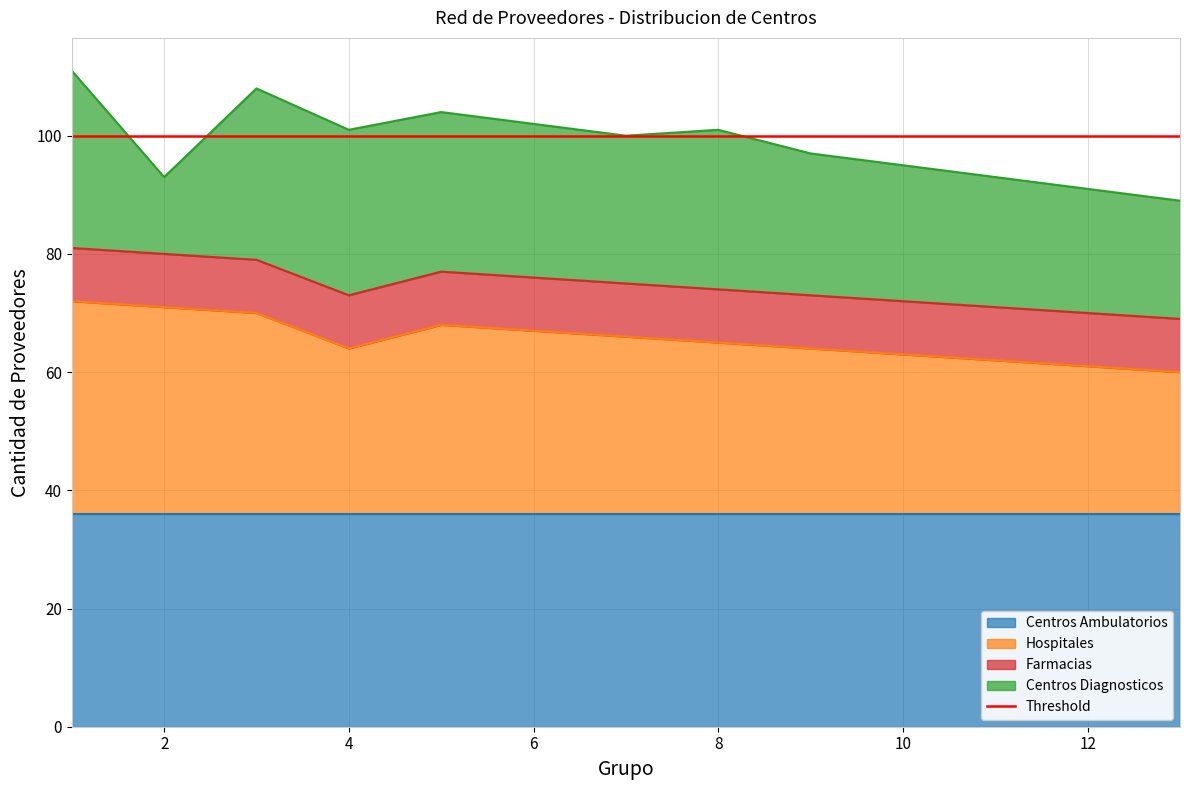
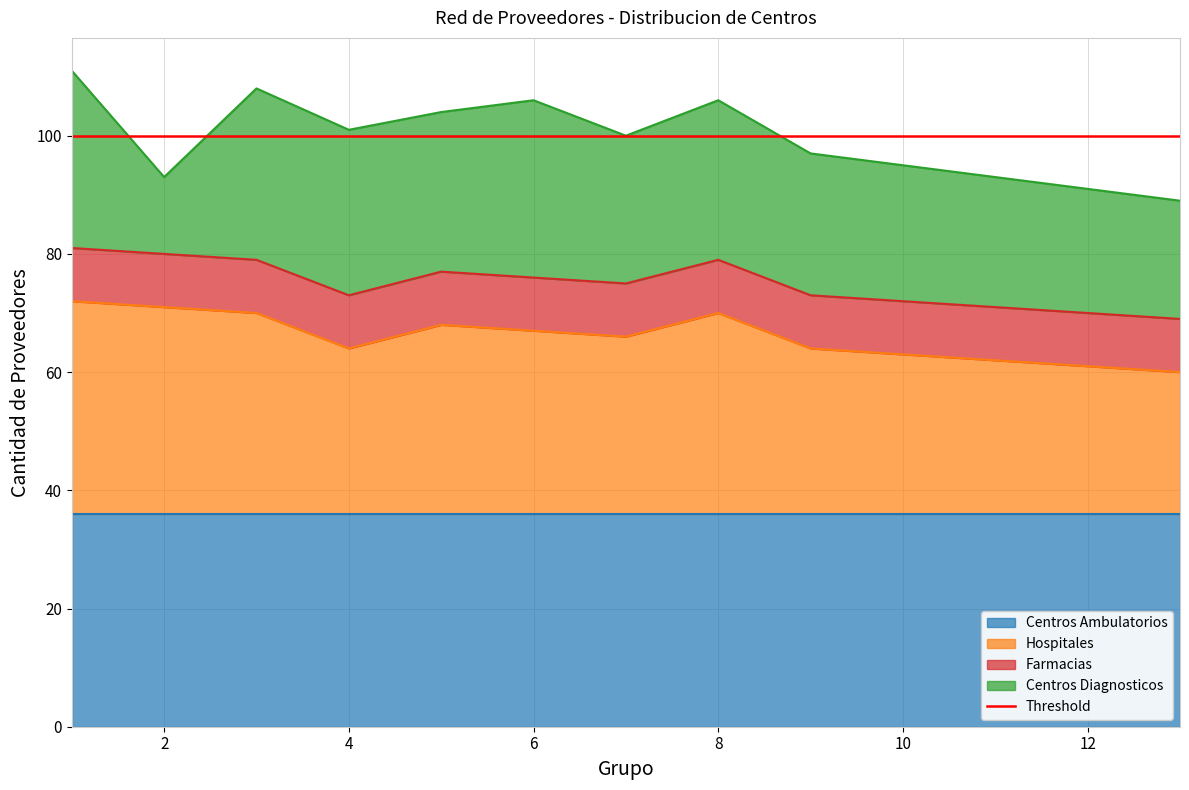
  {
    "Centros Ambulatorios": {
      "2": 36,
      "4": 36,
      "6": 36,
      "8": 36,
      "10": 36,
      "12": 36
    },
    "Hospitales": {
-     "8": 65
+     "8": 70
    },
    "Farmacias": {
      "8": 9
    },
    "Centros Diagnosticos": {
-     "6": 26,
+     "6": 30,
      "8": 27
    }
  }
